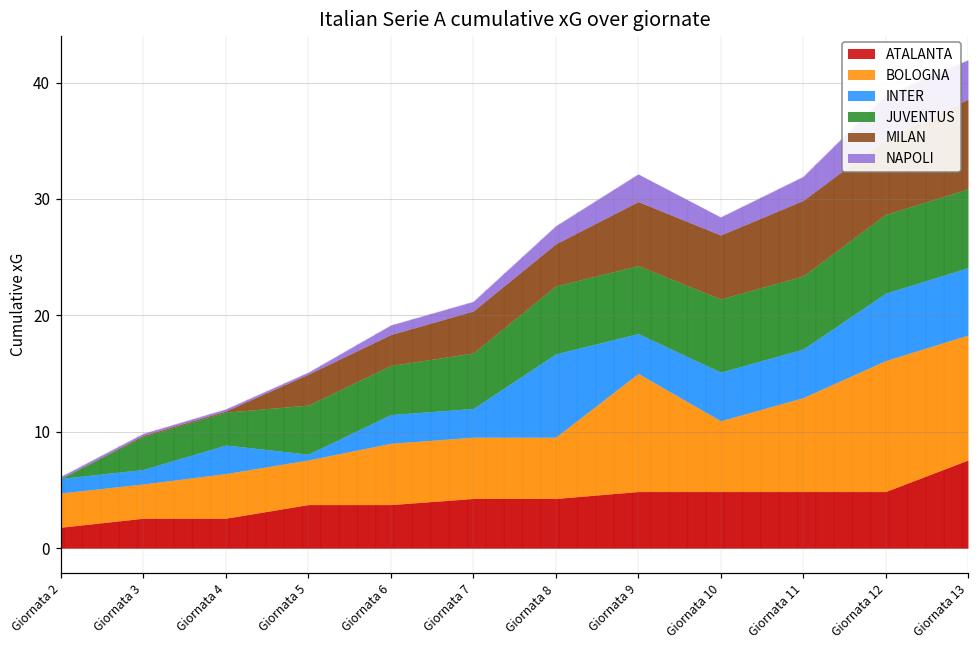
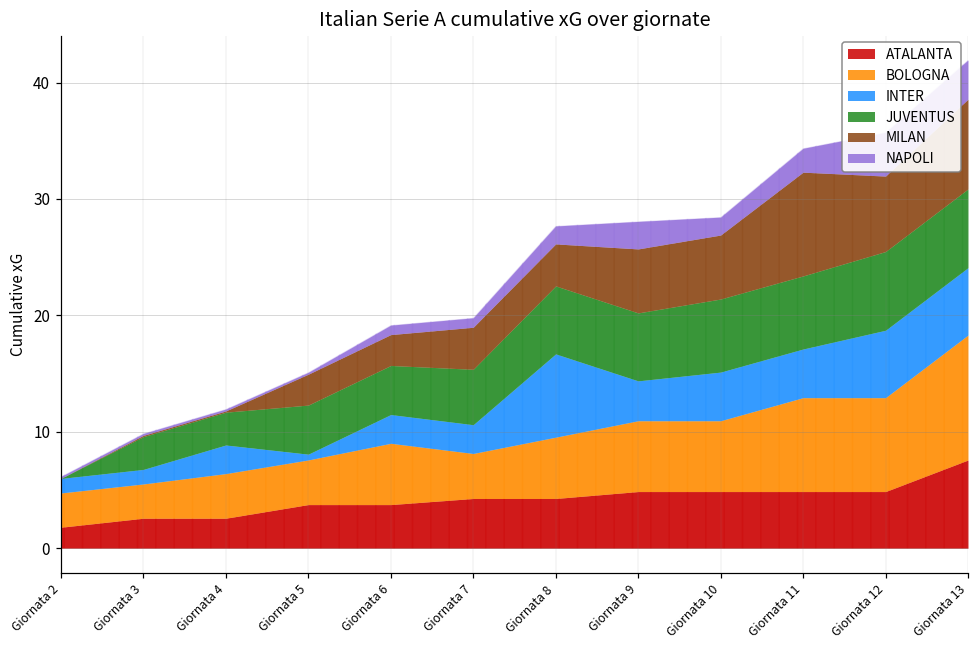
  {
    "ATALANTA": {
      "Giornata 2": 1.8,
      "Giornata 3": 2.6,
      "Giornata 4": 2.6,
      "Giornata 5": 3.7,
      "Giornata 6": 3.7,
      "Giornata 7": 4.3,
      "Giornata 8": 4.3,
      "Giornata 9": 4.9,
      "Giornata 10": 4.9,
      "Giornata 11": 4.9,
      "Giornata 12": 4.9,
      "Giornata 13": 7.6
    },
    "BOLOGNA": {
      "Giornata 2": 2.9,
      "Giornata 3": 2.9,
      "Giornata 4": 3.8,
      "Giornata 5": 3.8,
      "Giornata 6": 5.3,
-     "Giornata 7": 5.3,
+     "Giornata 7": 3.9,
      "Giornata 8": 5.3,
-     "Giornata 9": 10.1,
+     "Giornata 9": 6.1,
      "Giornata 10": 6.1,
      "Giornata 11": 8.1,
-     "Giornata 12": 11.2,
+     "Giornata 12": 8.1,
      "Giornata 13": 10.7
    },
    "INTER": {
      "Giornata 3": 1.3,
      "Giornata 4": 2.5,
      "Giornata 5": 0.5,
      "Giornata 6": 2.5,
      "Giornata 7": 2.5,
      "Giornata 8": 7.2,
      "Giornata 9": 3.4,
      "Giornata 10": 4.2,
      "Giornata 11": 4.2,
      "Giornata 12": 5.8,
      "Giornata 13": 5.8
    },
    "JUVENTUS": {
      "Giornata 5": 4.2,
      "Giornata 6": 4.2,
      "Giornata 7": 4.8,
      "Giornata 8": 5.8,
      "Giornata 9": 5.8,
      "Giornata 10": 6.3,
      "Giornata 11": 6.3,
      "Giornata 12": 6.8,
      "Giornata 13": 6.8
    },
    "MILAN": {
      "Giornata 6": 2.7,
      "Giornata 7": 3.6,
      "Giornata 8": 3.6,
      "Giornata 9": 5.5,
      "Giornata 10": 5.5,
-     "Giornata 11": 6.5,
+     "Giornata 11": 8.9,
      "Giornata 13": 7.7
    },
    "NAPOLI": {
      "Giornata 6": 0.8,
      "Giornata 7": 0.8,
      "Giornata 8": 1.5,
      "Giornata 9": 2.4,
      "Giornata 10": 1.5,
      "Giornata 11": 2.0,
      "Giornata 13": 3.4
    }
  }
